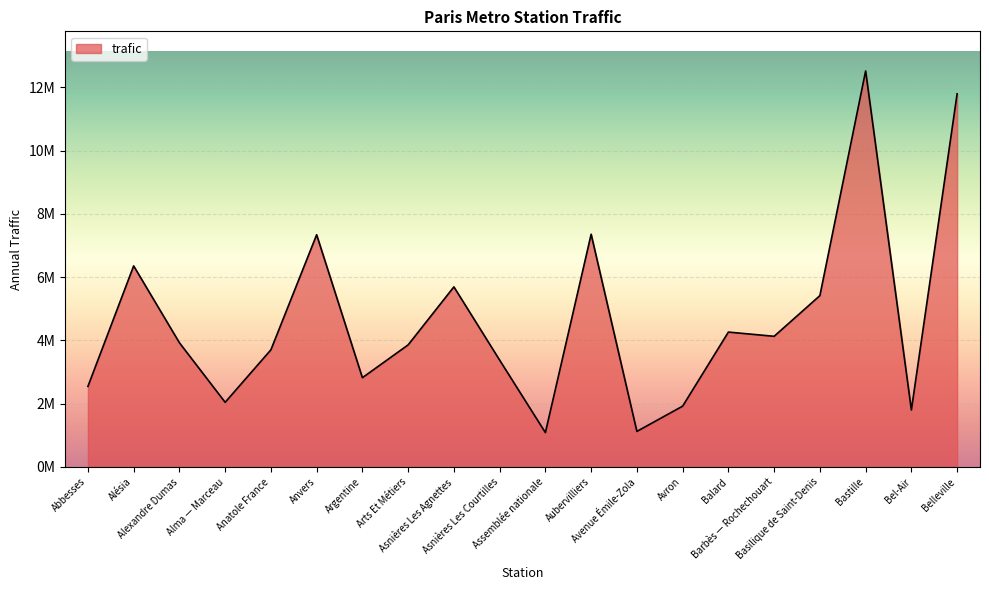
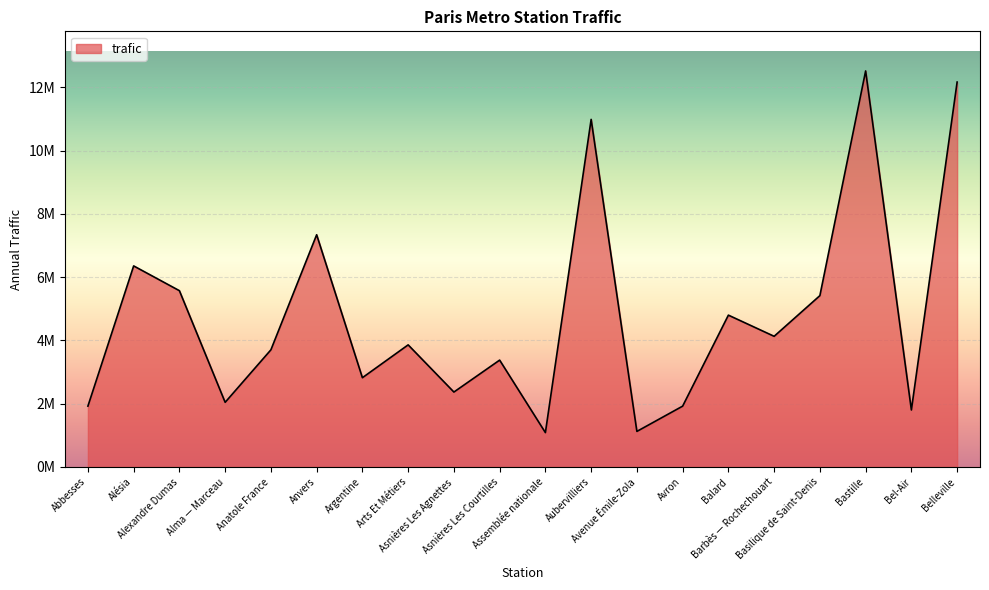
  {
-   "Abbesses": 2500000,
+   "Abbesses": 1900000,
    "Alésia": 6400000,
-   "Alexandre Dumas": 3900000,
+   "Alexandre Dumas": 5600000,
    "Alma — Marceau": 2000000,
    "Anatole France": 3700000,
    "Anvers": 7300000,
    "Argentine": 2800000,
    "Arts Et Métiers": 3900000,
-   "Asnières Les Agnettes": 5700000,
+   "Asnières Les Agnettes": 2400000,
    "Asnières Les Courtilles": 3400000,
    "Assemblée nationale": 1100000,
-   "Aubervilliers": 7400000,
+   "Aubervilliers": 11000000,
    "Avenue Émile-Zola": 1100000,
    "Avron": 1900000,
-   "Balard": 4300000,
+   "Balard": 4800000,
    "Barbès — Rochechouart": 4100000,
    "Basilique de Saint-Denis": 5400000,
    "Bastille": 12500000,
    "Bel-Air": 1800000,
-   "Belleville": 11800000
+   "Belleville": 12200000
  }
